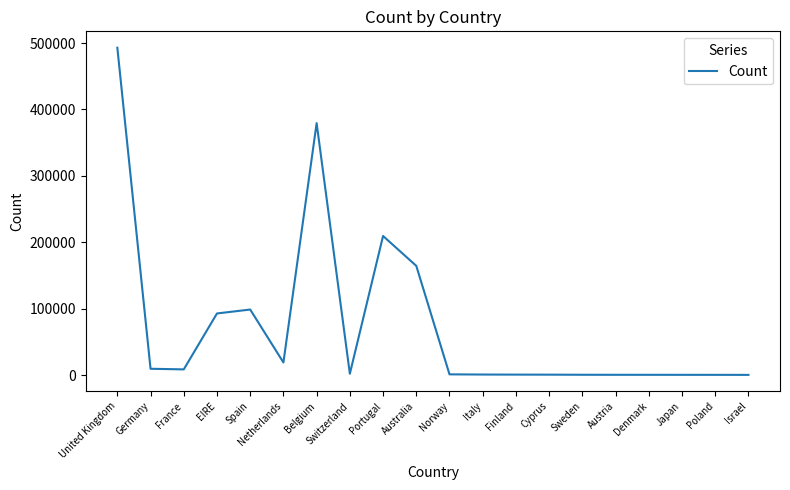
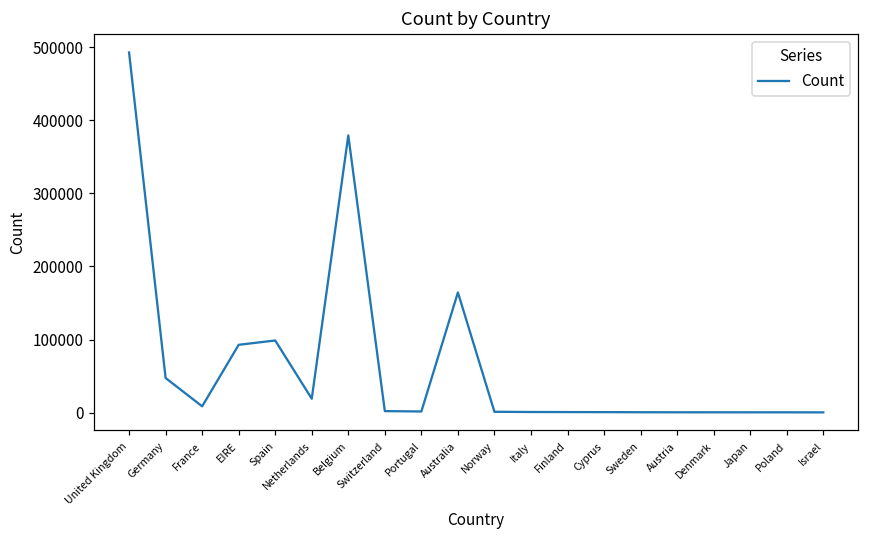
  {
    "United Kingdom": 490000,
-   "Germany": 10000,
+   "Germany": 50000,
    "France": 10000,
    "EIRE": 90000,
    "Spain": 100000,
    "Netherlands": 20000,
    "Belgium": 380000,
    "Switzerland": 0,
-   "Portugal": 210000,
+   "Portugal": 0,
    "Australia": 160000,
    "Norway": 0,
    "Italy": 0,
    "Finland": 0,
    "Cyprus": 0,
    "Sweden": 0,
    "Austria": 0,
    "Denmark": 0,
    "Japan": 0,
    "Poland": 0,
    "Israel": 0
  }
